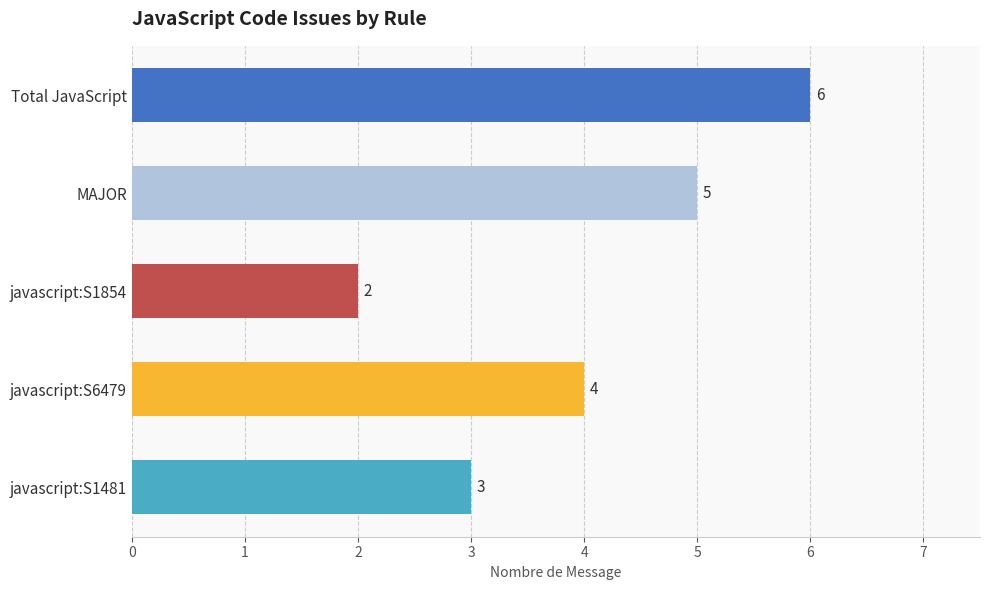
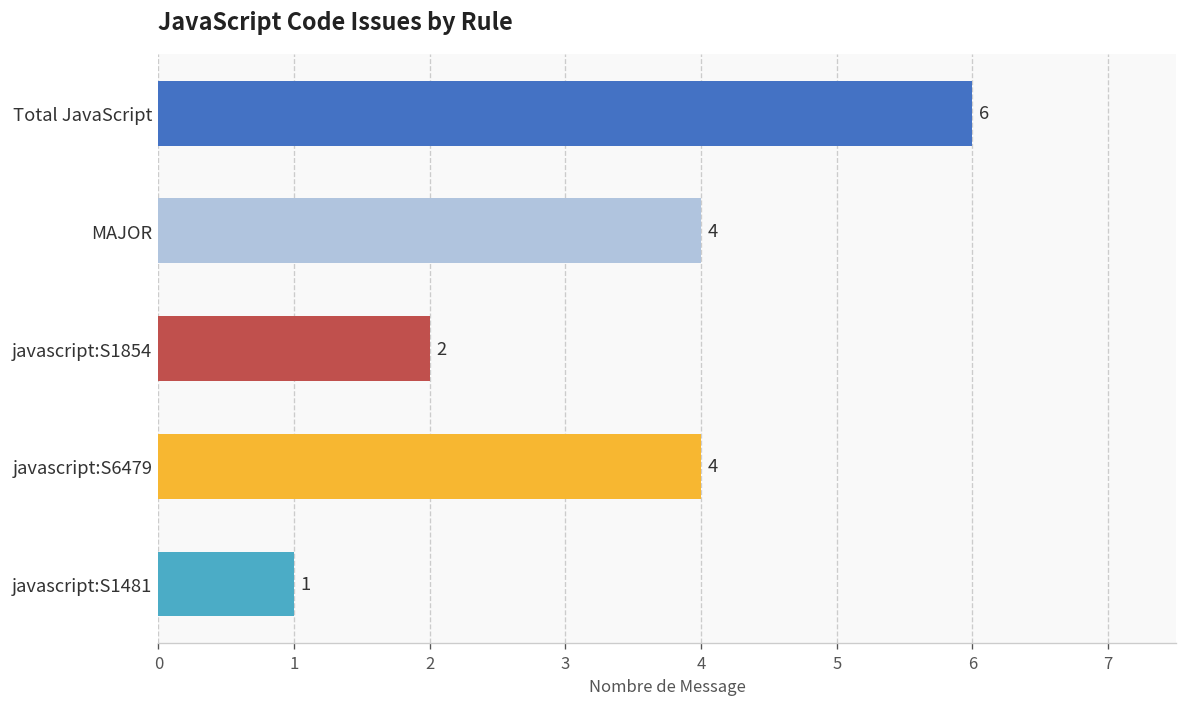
  {
    "Total JavaScript": 6,
-   "MAJOR": 5,
+   "MAJOR": 4,
    "javascript:S1854": 2,
    "javascript:S6479": 4,
-   "javascript:S1481": 3
+   "javascript:S1481": 1
  }
